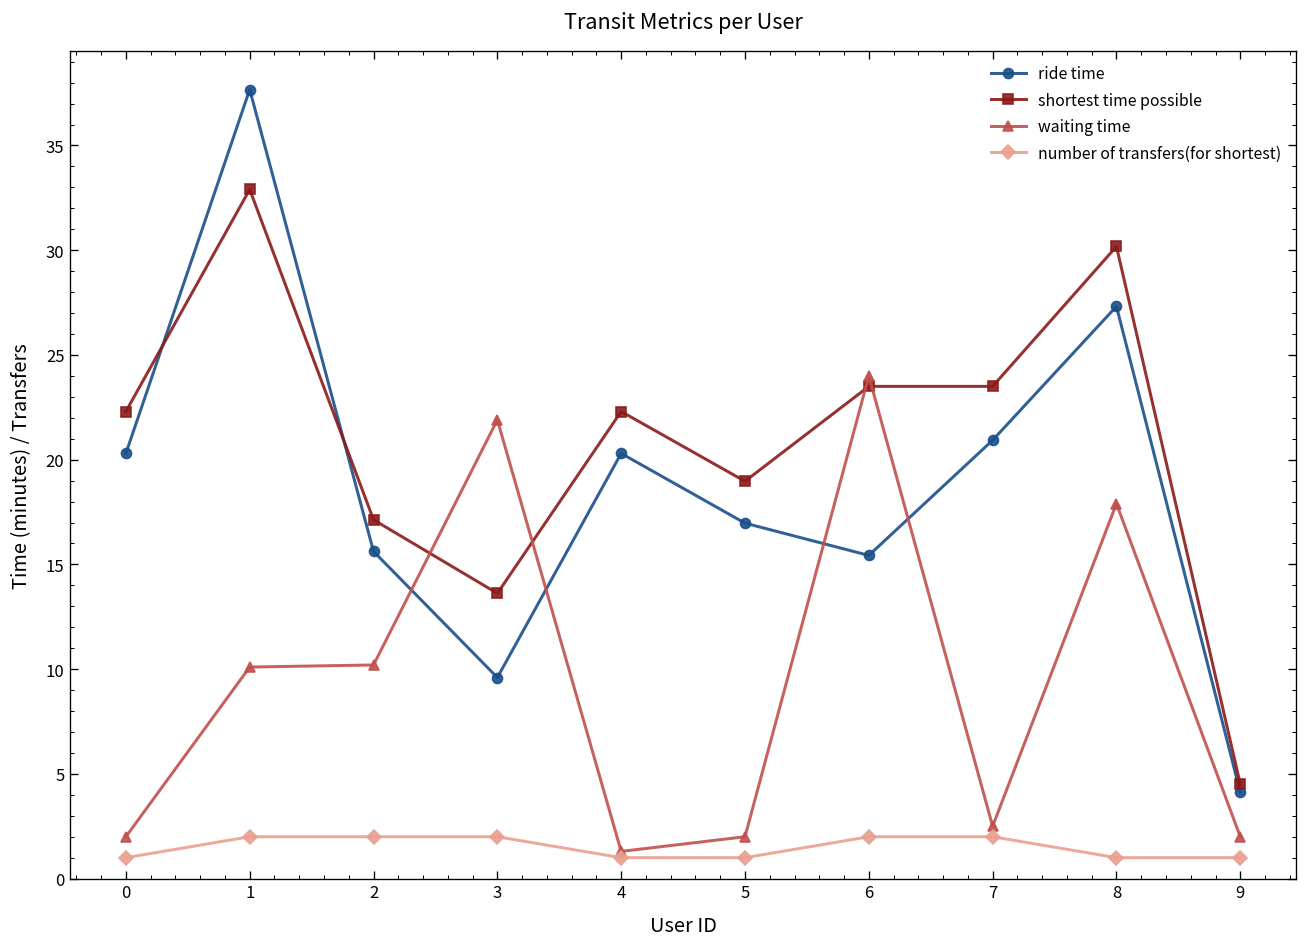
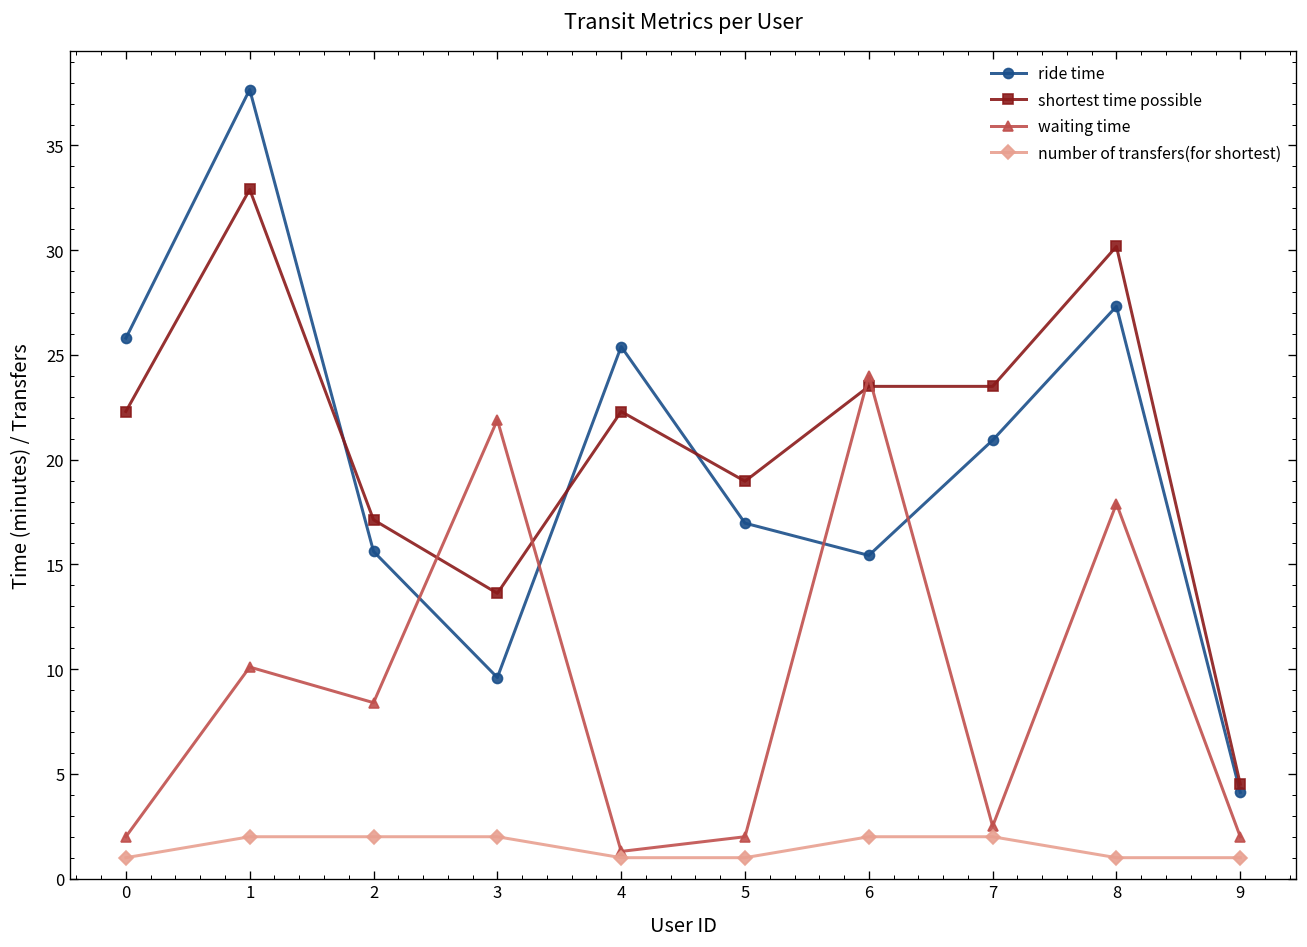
  {
    "ride time": {
-     "0": 20.3,
+     "0": 25.8,
      "1": 37.7,
      "2": 15.6,
      "3": 9.6,
-     "4": 20.3,
+     "4": 25.4,
      "5": 17.0,
      "6": 15.4,
      "7": 20.9,
      "8": 27.3,
      "9": 4.1
    },
    "shortest time possible": {
      "0": 22.3,
      "1": 32.9,
      "2": 17.1,
      "3": 13.6,
      "4": 22.3,
      "5": 19.0,
      "6": 23.5,
      "7": 23.5,
      "8": 30.2,
      "9": 4.5
    },
    "waiting time": {
      "0": 2.0,
      "1": 10.1,
-     "2": 10.2,
+     "2": 8.4,
      "3": 21.9,
      "4": 1.3,
      "5": 2.0,
      "6": 24.0,
      "7": 2.5,
      "8": 17.9,
      "9": 2.0
    },
    "number of transfers(for shortest)": {
      "0": 1.0,
      "1": 2.0,
      "2": 2.0,
      "3": 2.0,
      "4": 1.0,
      "5": 1.0,
      "6": 2.0,
      "7": 2.0,
      "8": 1.0,
      "9": 1.0
    }
  }
